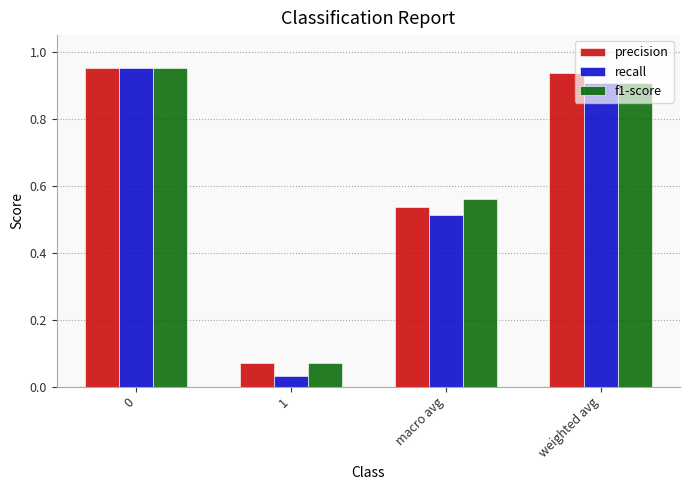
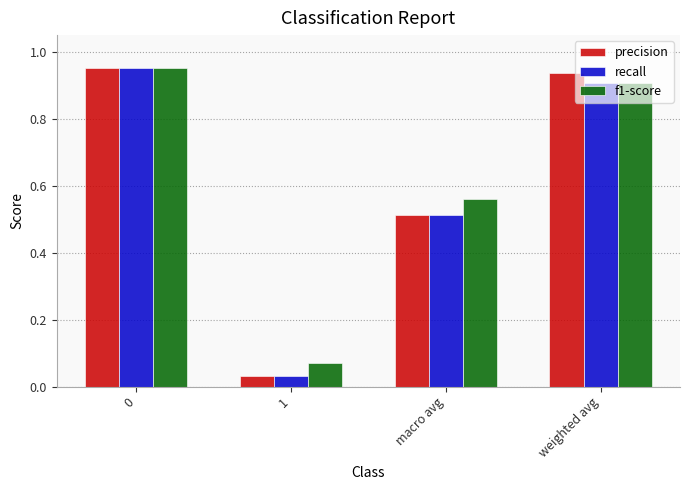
  {
    "precision": {
      "0": 0.95,
-     "1": 0.07,
-     "macro avg": 0.54,
+     "1": 0.03,
+     "macro avg": 0.51,
      "weighted avg": 0.94
    },
    "recall": {
      "0": 0.95,
      "1": 0.03,
      "macro avg": 0.51
    },
    "f1-score": {
      "0": 0.95,
      "1": 0.07,
      "macro avg": 0.56
    }
  }
